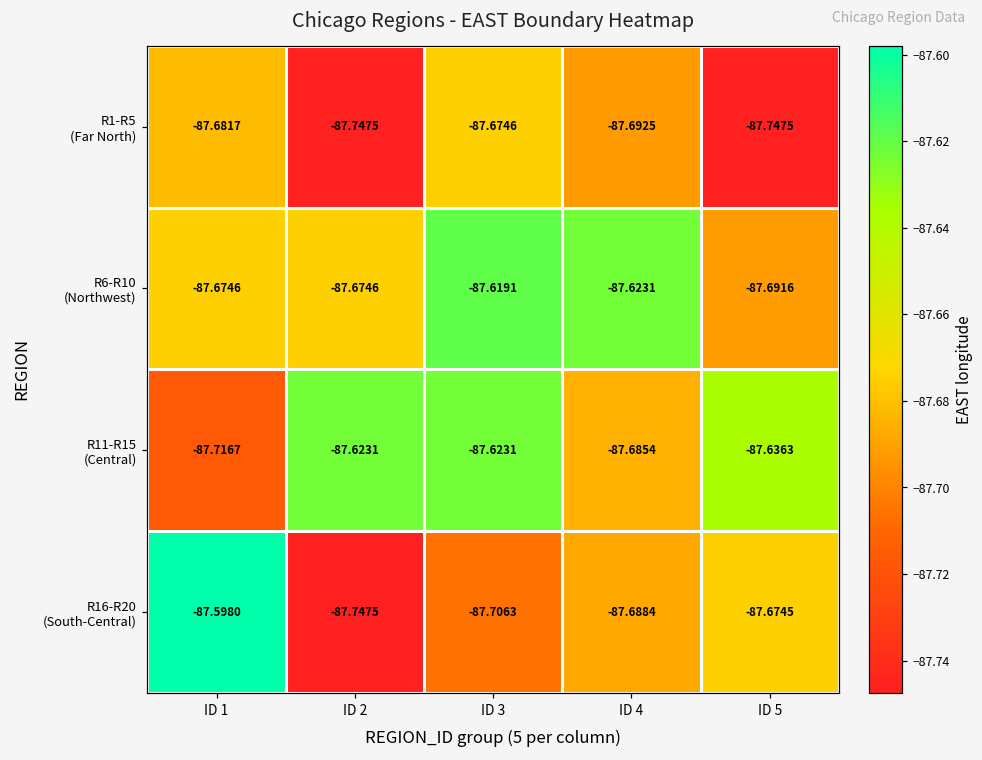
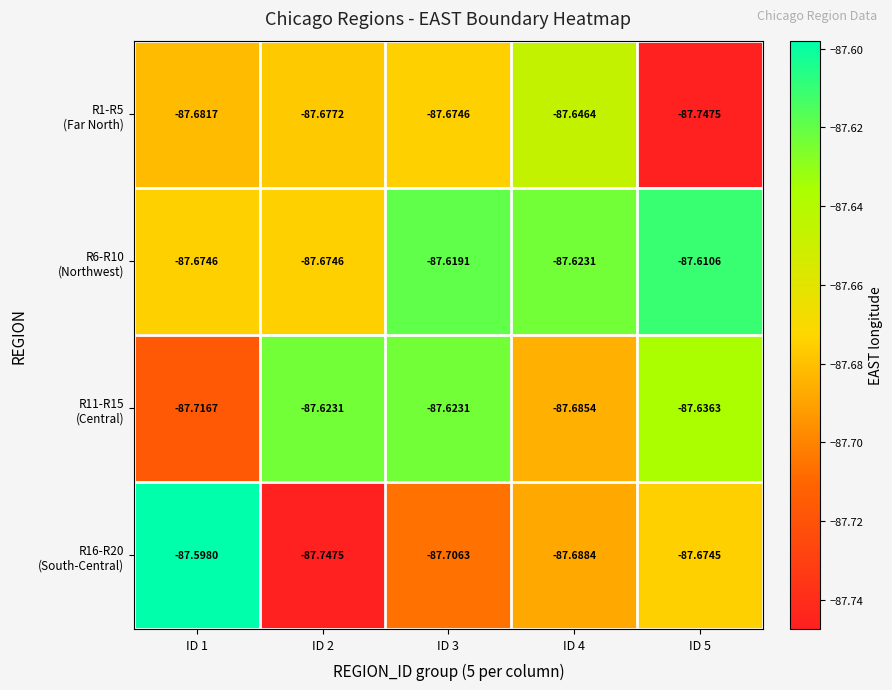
  {
    "R1-R5 (Far North)": {
      "ID 1": -87.6817,
-     "ID 2": -87.7475,
+     "ID 2": -87.6772,
      "ID 3": -87.6746,
-     "ID 4": -87.6925,
+     "ID 4": -87.6464,
      "ID 5": -87.7475
    },
    "R6-R10 (Northwest)": {
      "ID 1": -87.6746,
      "ID 2": -87.6746,
      "ID 3": -87.6191,
      "ID 4": -87.6231,
-     "ID 5": -87.6916
+     "ID 5": -87.6106
    },
    "R11-R15 (Central)": {
      "ID 1": -87.7167,
      "ID 2": -87.6231,
      "ID 3": -87.6231,
      "ID 4": -87.6854,
      "ID 5": -87.6363
    },
    "R16-R20 (South-Central)": {
      "ID 1": -87.5980,
      "ID 2": -87.7475,
      "ID 3": -87.7063,
      "ID 4": -87.6884,
      "ID 5": -87.6745
    }
  }
